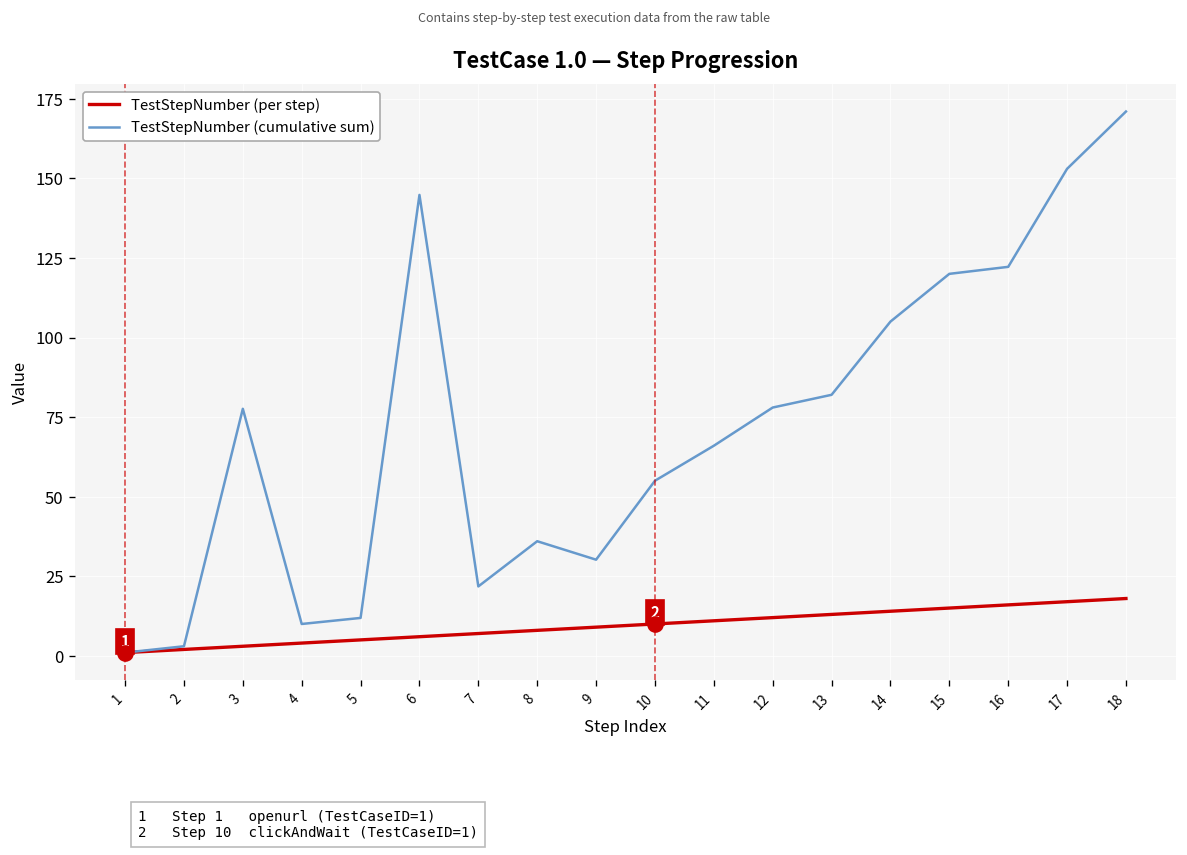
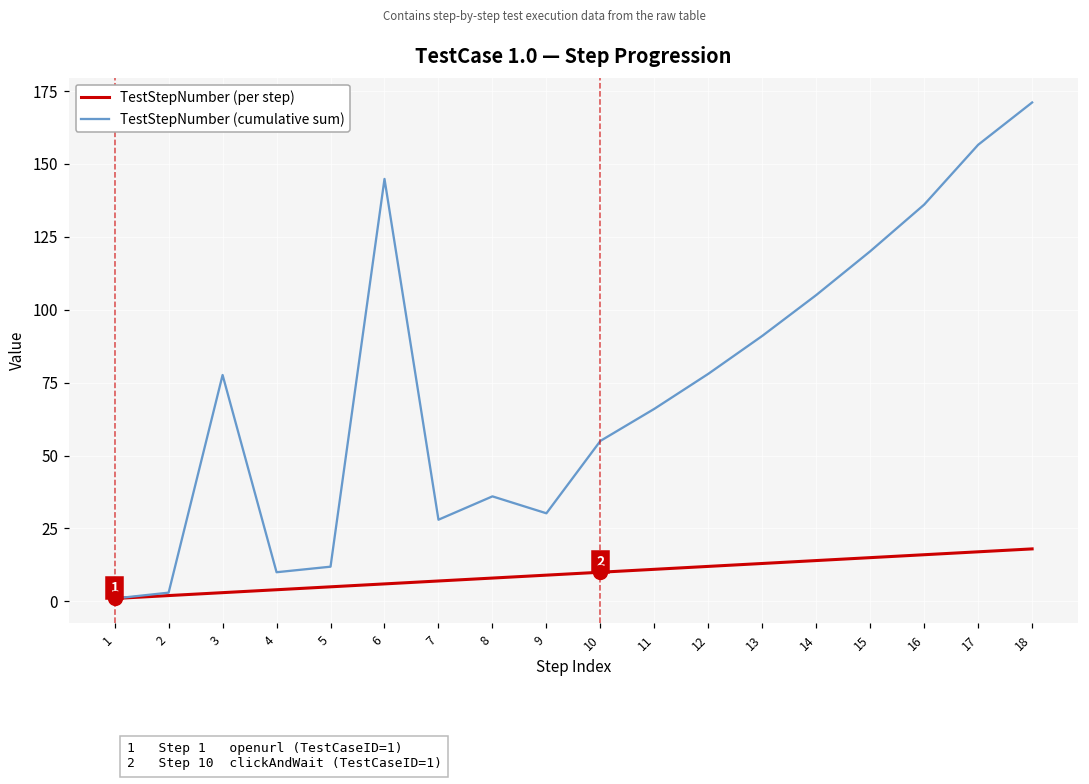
  {
    "TestStepNumber (cumulative sum)": {
      "2": 3,
      "3": 78,
      "4": 10,
      "5": 12,
      "6": 145,
-     "7": 22,
+     "7": 28,
      "8": 36,
      "9": 30,
      "10": 55,
      "11": 66,
      "12": 78,
-     "13": 82,
+     "13": 91,
      "14": 105,
      "15": 120,
-     "16": 122,
-     "17": 153,
+     "16": 136,
+     "17": 157,
      "18": 171
    }
  }
